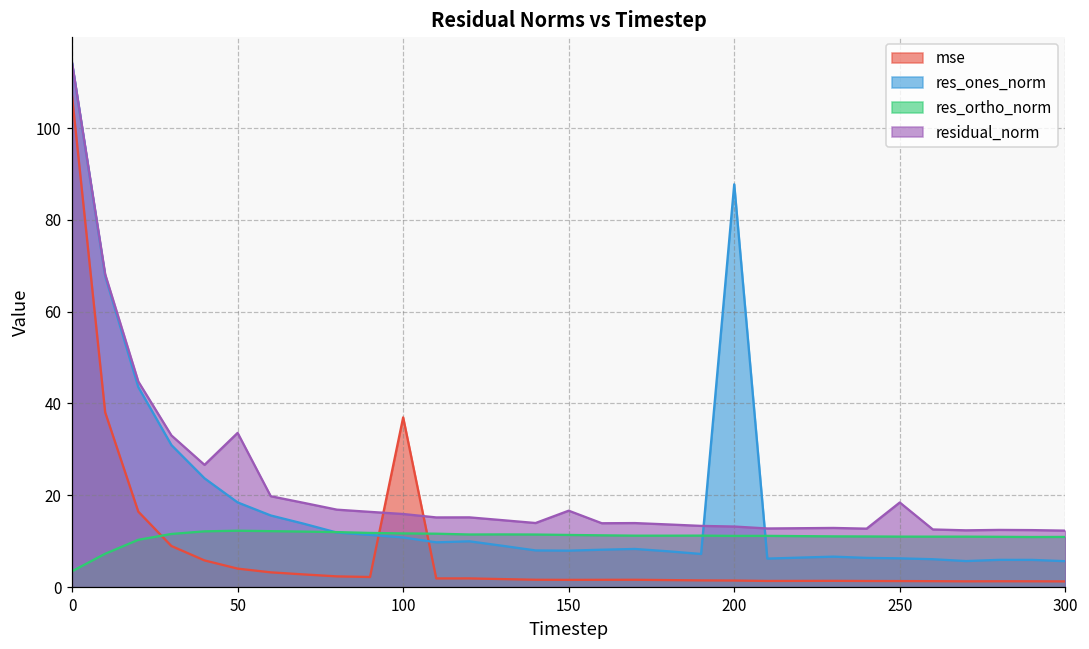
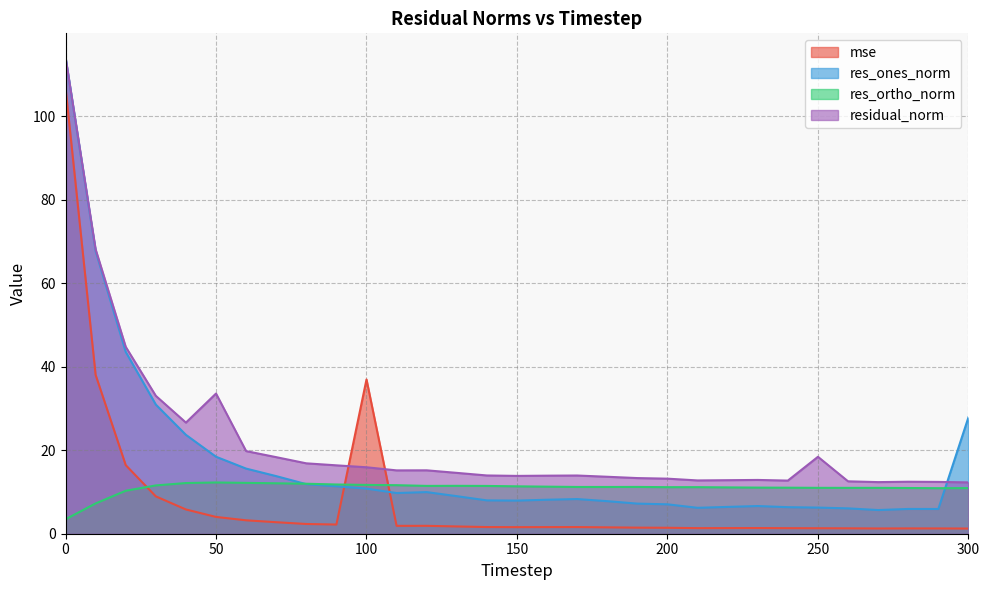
  {
    "mse": {
      "0": 107,
      "50": 4,
      "100": 37,
      "150": 2,
      "200": 1,
      "250": 1,
      "300": 1
    },
    "res_ones_norm": {
      "50": 18,
      "100": 11,
      "150": 8,
-     "200": 88,
+     "200": 7,
      "250": 6,
-     "300": 6
+     "300": 28
    },
    "res_ortho_norm": {
      "0": 3,
      "50": 12,
      "100": 12,
      "150": 11,
      "200": 11,
      "250": 11,
      "300": 11
    },
    "residual_norm": {
      "50": 34,
      "100": 16,
-     "150": 17,
+     "150": 14,
      "200": 13,
      "250": 18,
      "300": 12
    }
  }
